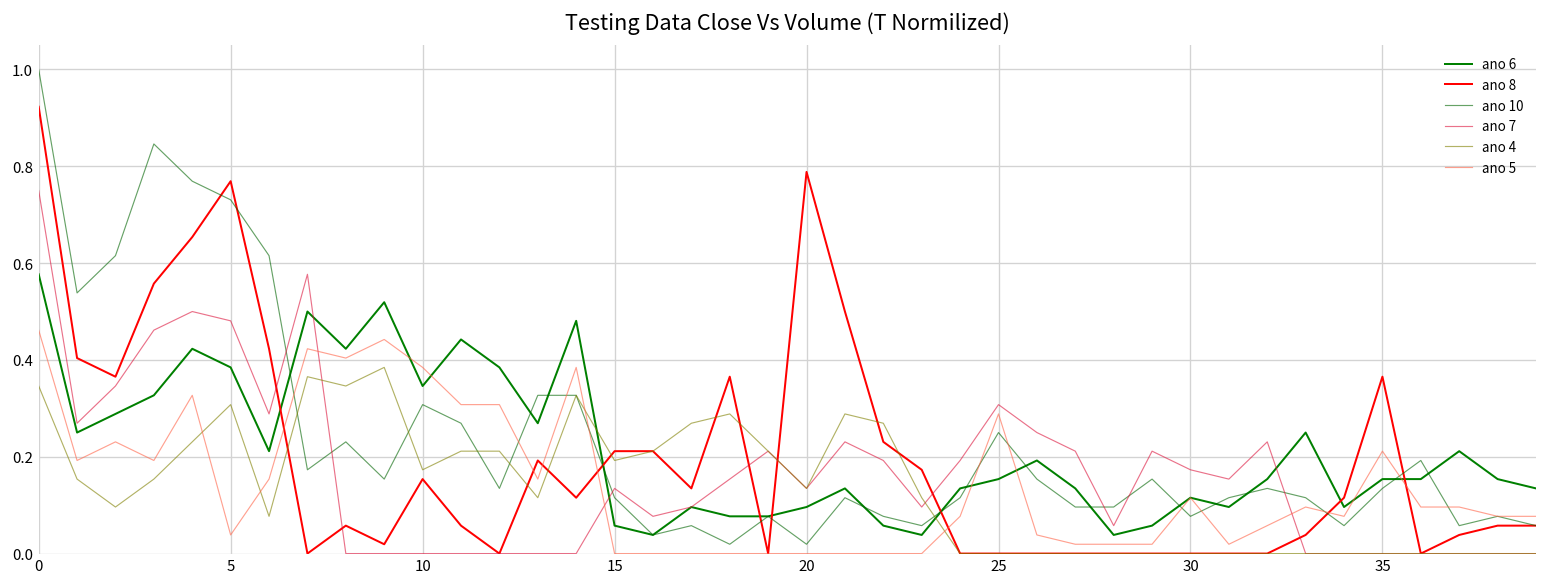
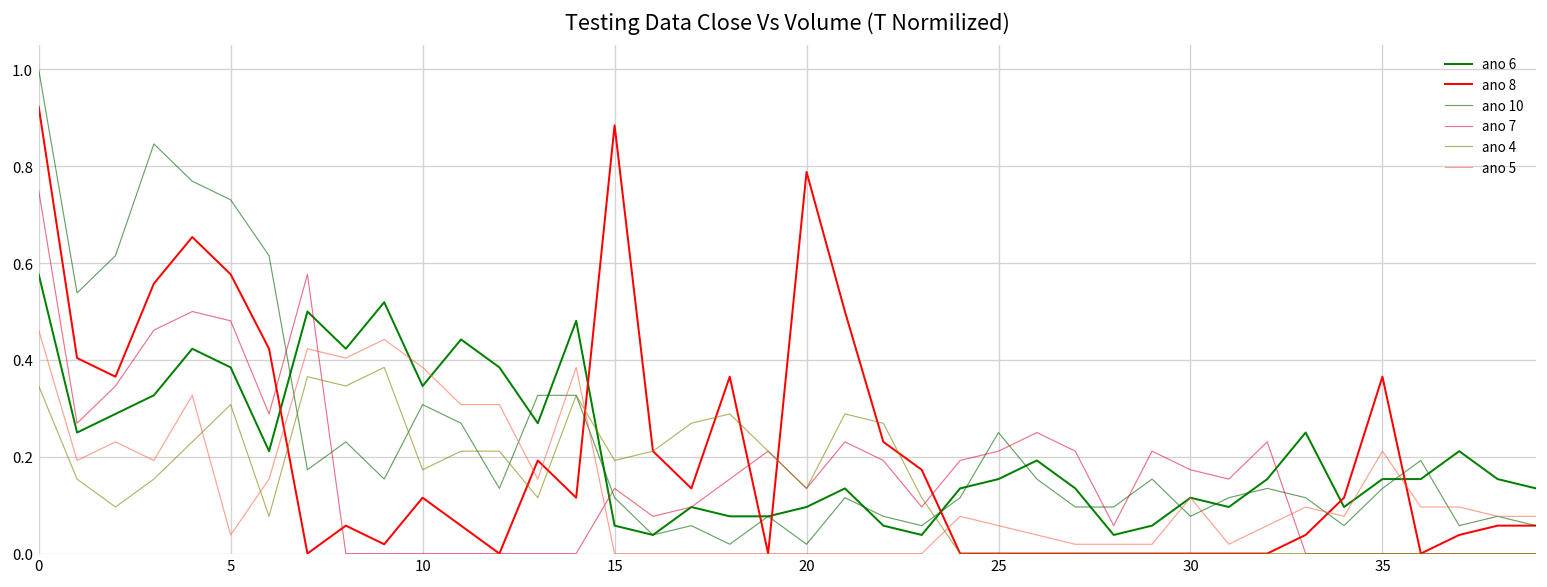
  {
    "ano 8": {
      "0": 0.92,
-     "5": 0.77,
-     "10": 0.15,
-     "15": 0.21,
+     "5": 0.58,
+     "10": 0.12,
+     "15": 0.88,
      "20": 0.79,
      "35": 0.37
    },
    "ano 7": {
      "0": 0.75,
      "5": 0.48,
      "10": 0.00,
      "15": 0.13,
-     "25": 0.31,
+     "25": 0.21,
      "30": 0.17
    },
    "ano 4": {
      "0": 0.35,
      "5": 0.31,
      "10": 0.17,
      "15": 0.19
    },
    "ano 5": {
      "0": 0.46,
      "5": 0.04,
      "10": 0.38,
      "15": 0.00,
      "20": 0.00,
-     "25": 0.29,
+     "25": 0.06,
      "35": 0.21
    }
  }
